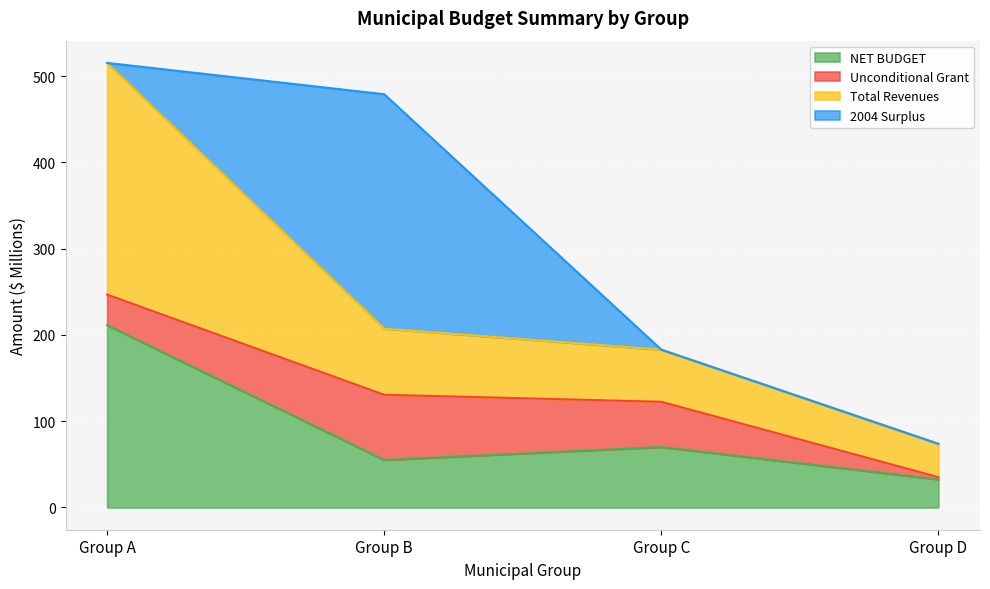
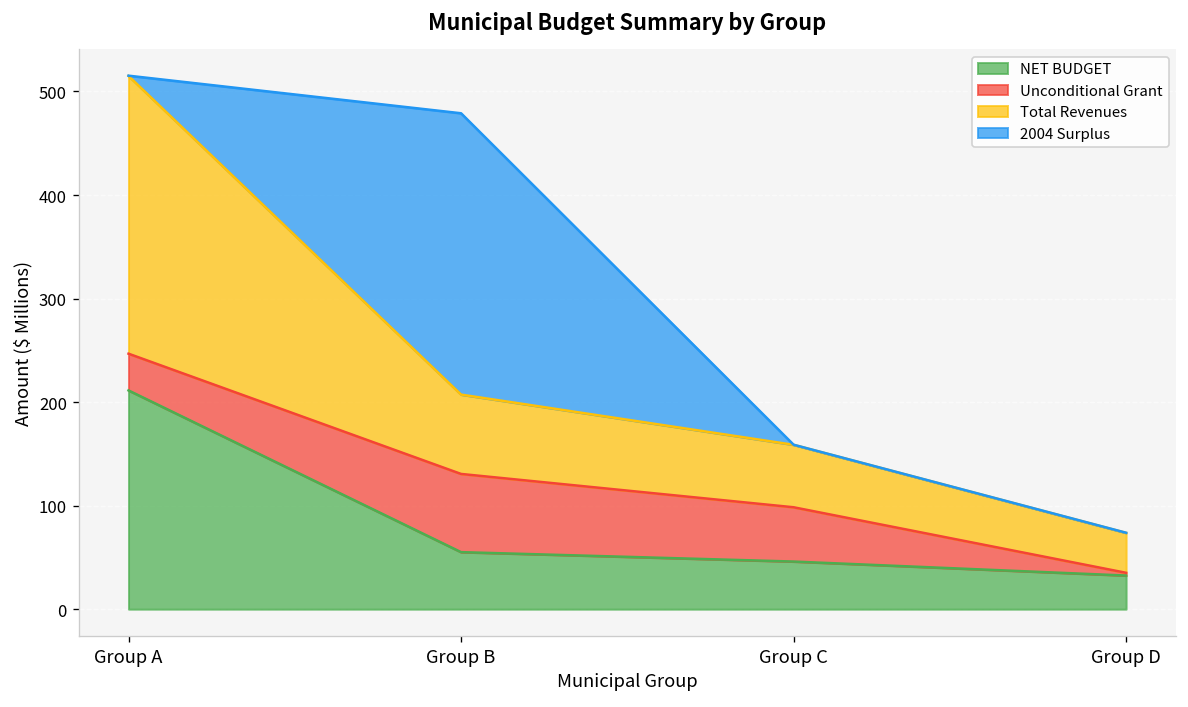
  {
    "NET BUDGET": {
      "Group A": 210,
      "Group B": 60,
-     "Group C": 70
+     "Group C": 50
    },
    "Unconditional Grant": {
      "Group A": 40,
      "Group B": 80,
      "Group C": 50
    },
    "Total Revenues": {
      "Group B": 80
    },
    "2004 Surplus": {
      "Group B": 270
    }
  }
